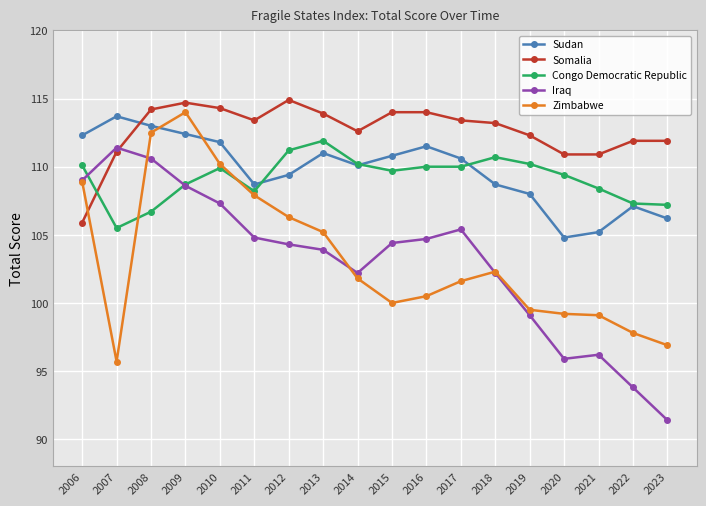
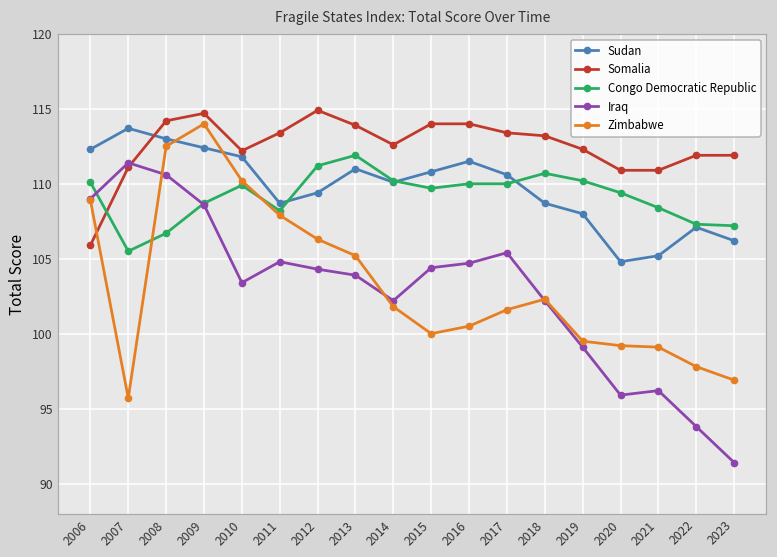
  {
    "Sudan": {
      "2006": 112.3,
      "2007": 113.7,
      "2008": 113.0,
      "2009": 112.4,
      "2010": 111.8,
      "2011": 108.7,
      "2012": 109.4,
      "2013": 111.0,
      "2015": 110.8,
      "2016": 111.5,
      "2017": 110.6,
      "2018": 108.7,
      "2019": 108.0,
      "2020": 104.8,
      "2021": 105.2,
      "2022": 107.1,
      "2023": 106.2
    },
    "Somalia": {
      "2006": 105.9,
      "2007": 111.1,
      "2008": 114.2,
      "2009": 114.7,
-     "2010": 114.3,
+     "2010": 112.2,
      "2011": 113.4,
      "2012": 114.9,
      "2013": 113.9,
      "2014": 112.6,
      "2015": 114.0,
      "2016": 114.0,
      "2017": 113.4,
      "2018": 113.2,
      "2019": 112.3,
      "2020": 110.9,
      "2021": 110.9,
      "2022": 111.9,
      "2023": 111.9
    },
    "Congo Democratic Republic": {
      "2006": 110.1,
      "2007": 105.5,
      "2008": 106.7,
      "2010": 109.9,
      "2011": 108.2,
      "2012": 111.2,
      "2013": 111.9,
      "2015": 109.7,
      "2016": 110.0,
      "2017": 110.0,
      "2018": 110.7,
      "2019": 110.2,
      "2020": 109.4,
      "2021": 108.4,
      "2022": 107.3,
      "2023": 107.2
    },
    "Iraq": {
      "2007": 111.4,
      "2008": 110.6,
-     "2010": 107.3,
+     "2010": 103.4,
      "2011": 104.8,
      "2012": 104.3,
      "2013": 103.9,
      "2014": 102.2,
      "2015": 104.4,
      "2016": 104.7,
      "2017": 105.4,
      "2019": 99.1,
      "2020": 95.9,
      "2021": 96.2,
      "2022": 93.8,
      "2023": 91.4
    },
    "Zimbabwe": {
      "2007": 95.7,
      "2008": 112.5,
      "2009": 114.0,
      "2010": 110.2,
      "2011": 107.9,
      "2012": 106.3,
      "2013": 105.2,
      "2014": 101.8,
      "2015": 100.0,
      "2016": 100.5,
      "2017": 101.6,
      "2019": 99.5,
      "2020": 99.2,
      "2021": 99.1,
      "2022": 97.8,
      "2023": 96.9
    }
  }
